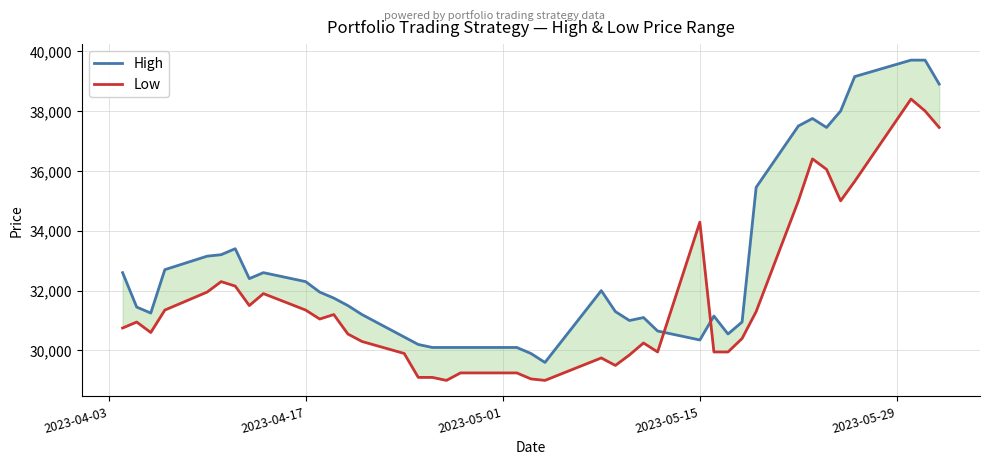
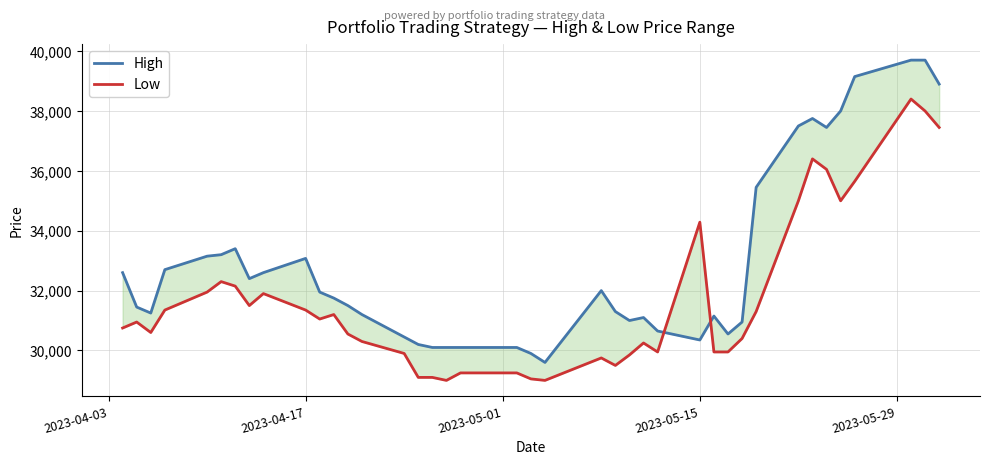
  {
    "High": {
-     "2023-04-17": "32,300",
+     "2023-04-17": "33,100",
      "2023-05-15": "30,400"
    },
    "Low": {
      "2023-04-17": "31,400"
    }
  }
